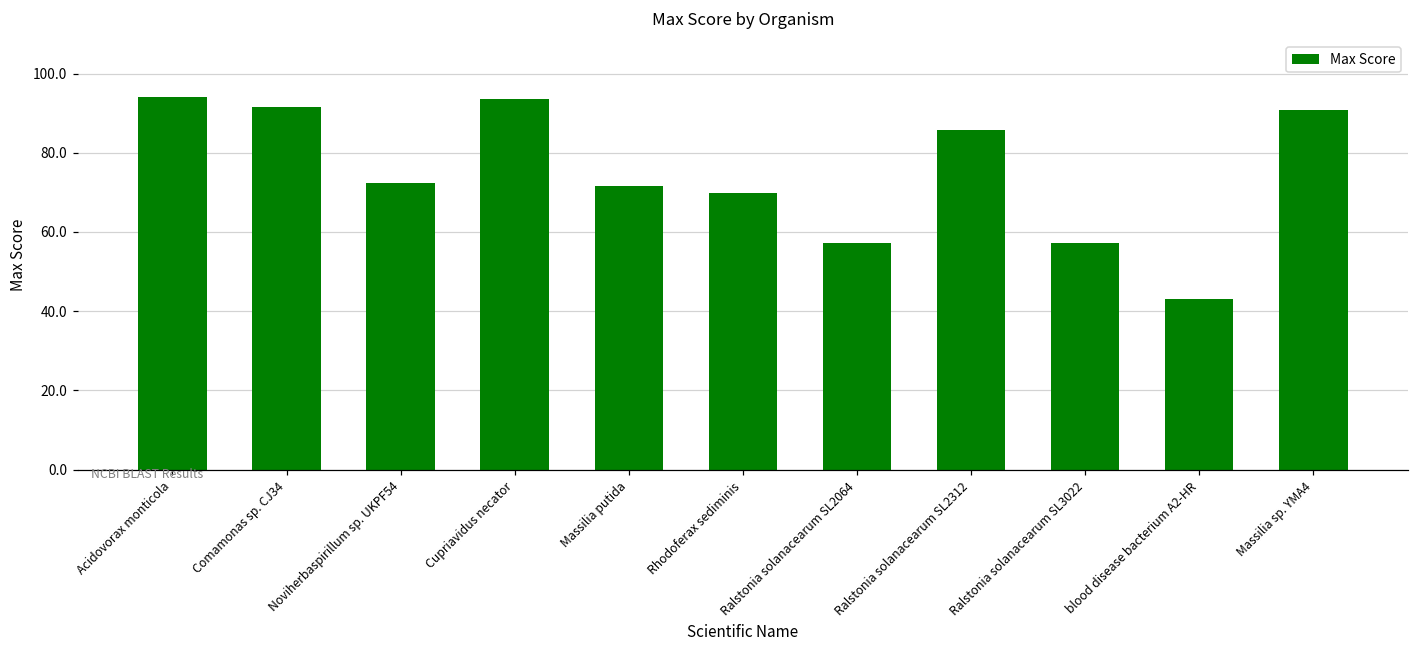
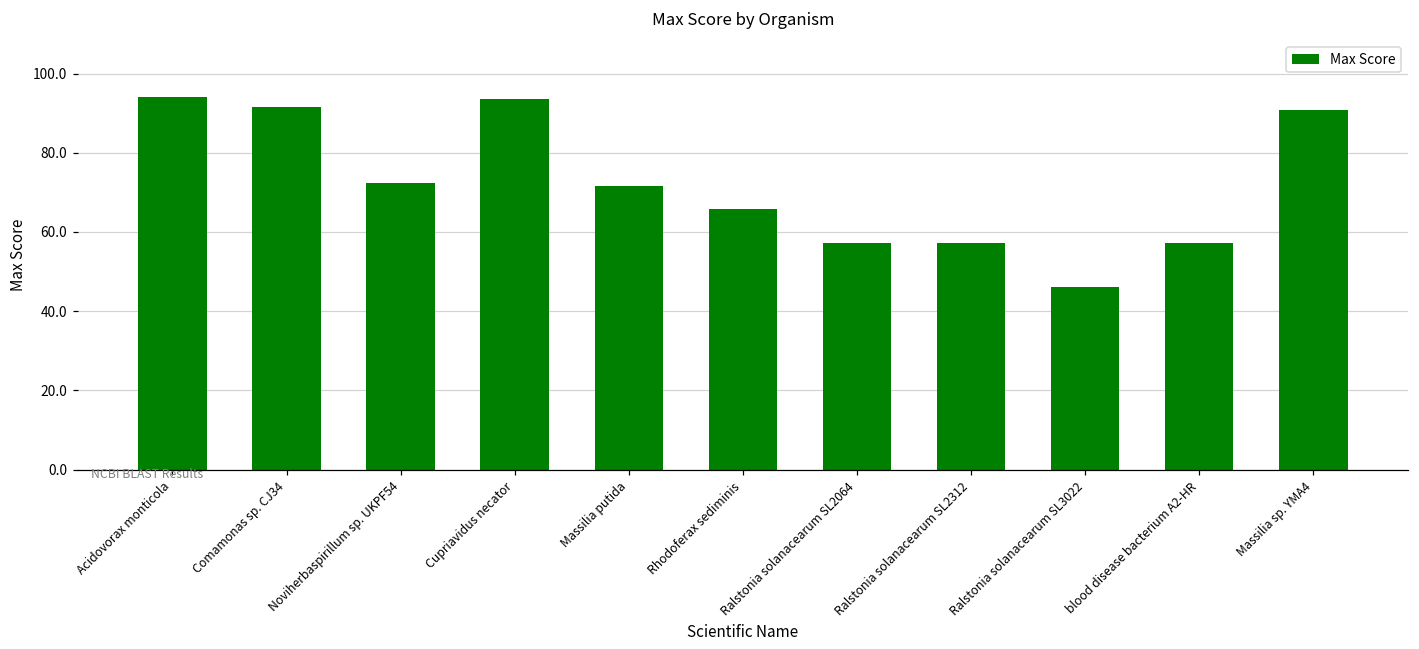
  {
    "Acidovorax monticola": 94,
    "Comamonas sp. CJ34": 92,
    "Noviherbaspirillum sp. UKPF54": 72,
    "Cupriavidus necator": 94,
    "Massilia putida": 72,
-   "Rhodoferax sediminis": 70,
+   "Rhodoferax sediminis": 66,
    "Ralstonia solanacearum SL2064": 57,
-   "Ralstonia solanacearum SL2312": 86,
-   "Ralstonia solanacearum SL3022": 57,
-   "blood disease bacterium A2-HR": 43,
+   "Ralstonia solanacearum SL2312": 57,
+   "Ralstonia solanacearum SL3022": 46,
+   "blood disease bacterium A2-HR": 57,
    "Massilia sp. YMA4": 91
  }
